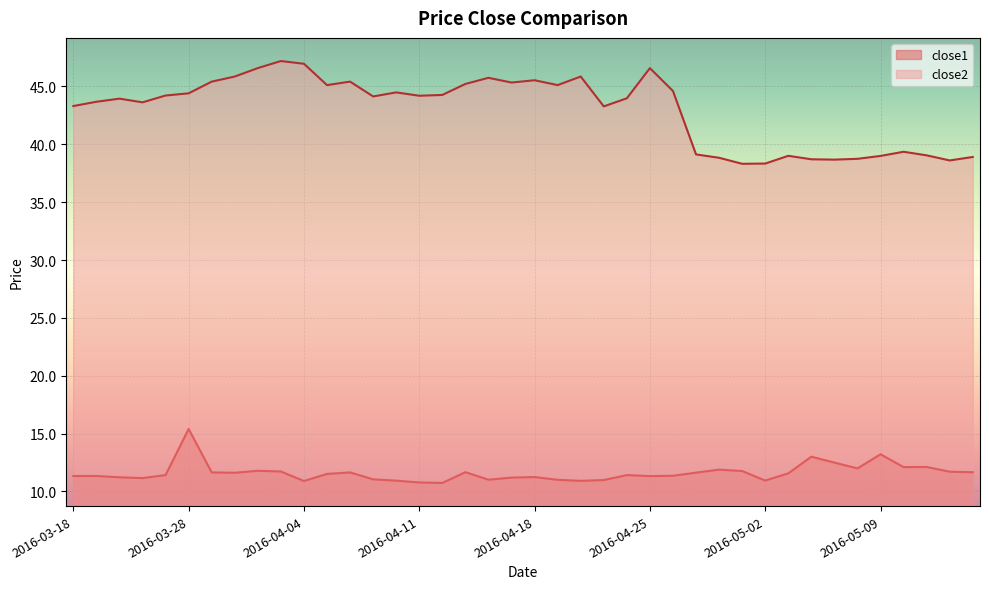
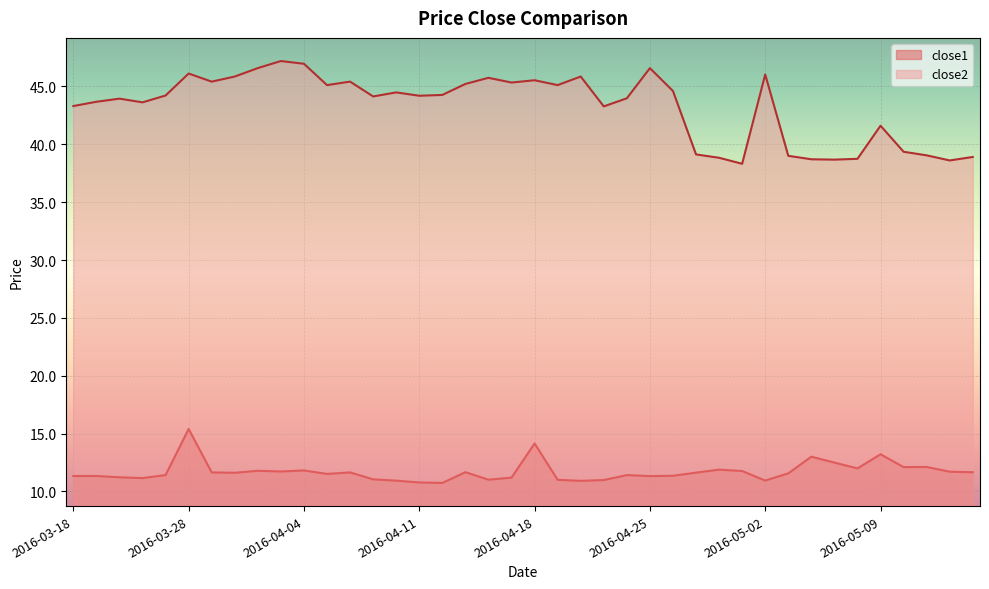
  {
    "close1": {
      "2016-03-18": 11.3,
      "2016-03-28": 15.4,
-     "2016-04-04": 10.9,
+     "2016-04-04": 11.8,
      "2016-04-11": 10.8,
-     "2016-04-18": 11.2,
+     "2016-04-18": 14.1,
      "2016-04-25": 11.3,
      "2016-05-02": 10.9,
      "2016-05-09": 13.2
    },
    "close2": {
      "2016-03-18": 43.3,
-     "2016-03-28": 44.4,
+     "2016-03-28": 46.1,
      "2016-04-04": 47.0,
      "2016-04-11": 44.2,
      "2016-04-18": 45.5,
      "2016-04-25": 46.6,
-     "2016-05-02": 38.3,
-     "2016-05-09": 39.0
+     "2016-05-02": 46.0,
+     "2016-05-09": 41.6
    }
  }
